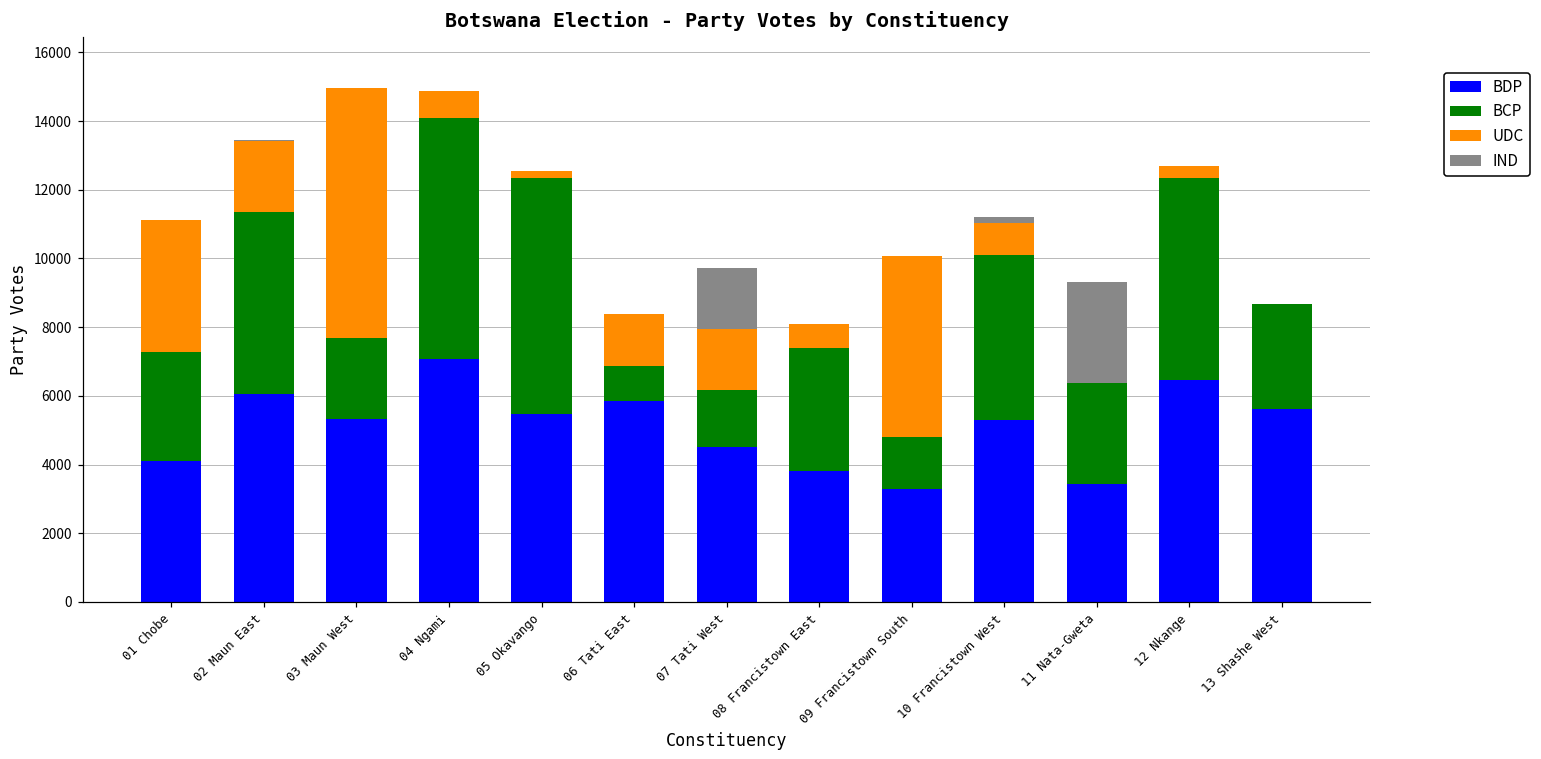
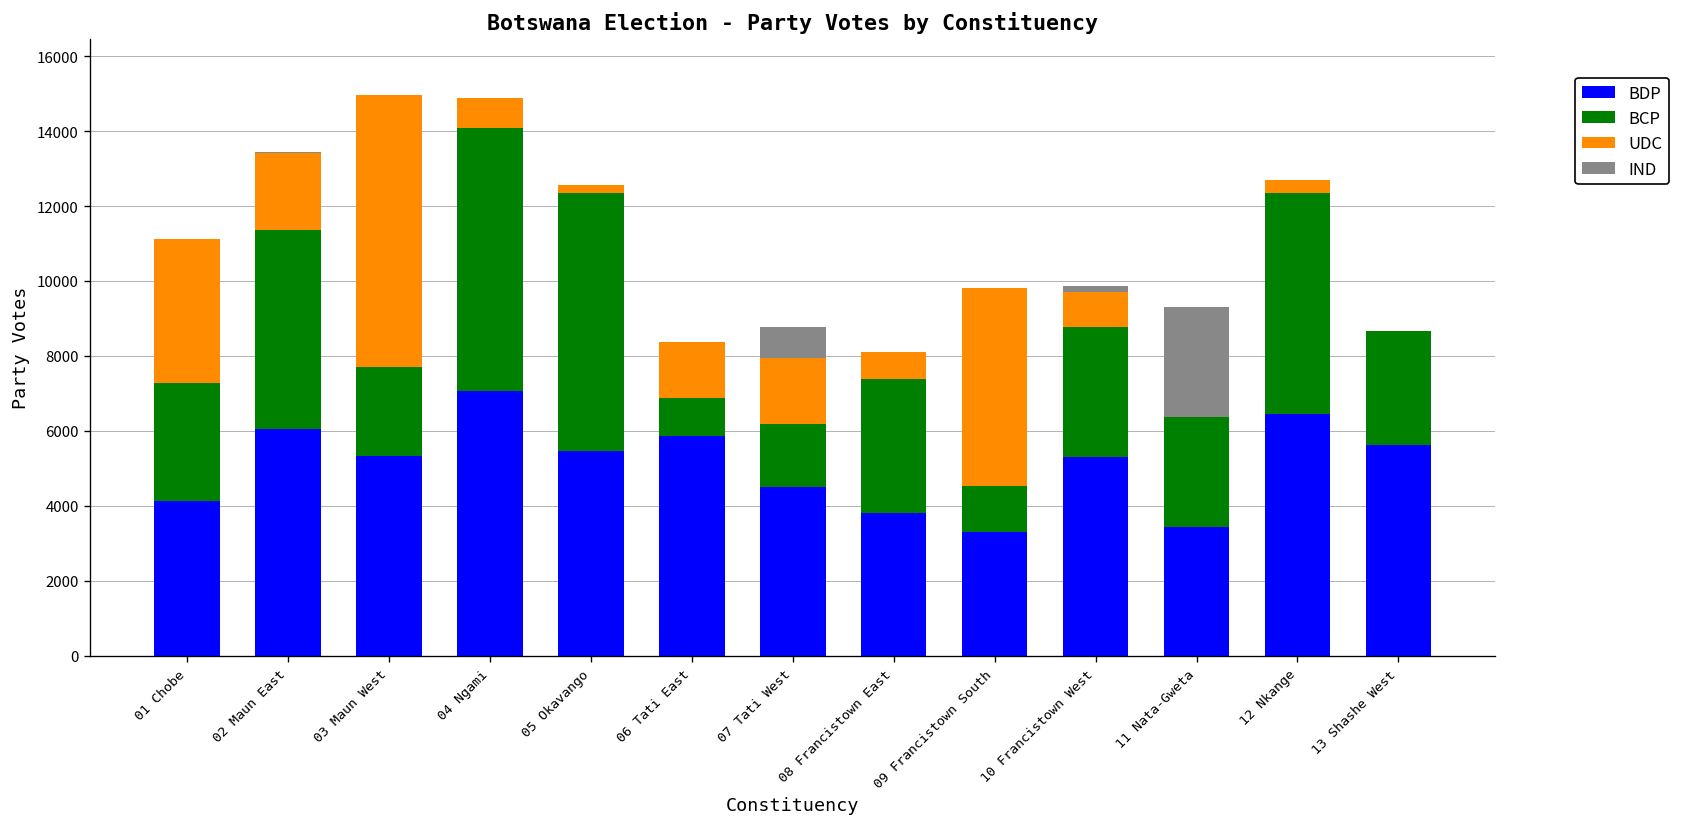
  {
    "BDP": {
      "01 Chobe": 4100,
      "02 Maun East": 6000,
      "03 Maun West": 5300,
      "04 Ngami": 7100,
      "05 Okavango": 5500,
      "06 Tati East": 5900,
      "07 Tati West": 4500,
      "08 Francistown East": 3800,
      "09 Francistown South": 3300,
      "10 Francistown West": 5300,
      "11 Nata-Gweta": 3400,
      "12 Nkange": 6500,
      "13 Shashe West": 5600
    },
    "BCP": {
      "01 Chobe": 3200,
      "02 Maun East": 5300,
      "03 Maun West": 2400,
      "04 Ngami": 7000,
      "05 Okavango": 6900,
      "06 Tati East": 1000,
      "07 Tati West": 1700,
      "08 Francistown East": 3600,
-     "09 Francistown South": 1500,
-     "10 Francistown West": 4800,
+     "09 Francistown South": 1300,
+     "10 Francistown West": 3500,
      "11 Nata-Gweta": 3000,
      "12 Nkange": 5900,
      "13 Shashe West": 3000
    },
    "UDC": {
      "01 Chobe": 3800,
      "02 Maun East": 2100,
      "03 Maun West": 7300,
      "04 Ngami": 800,
      "05 Okavango": 200,
      "06 Tati East": 1500,
      "07 Tati West": 1800,
      "08 Francistown East": 700,
      "09 Francistown South": 5300,
      "10 Francistown West": 1000,
      "11 Nata-Gweta": 0,
      "12 Nkange": 400,
      "13 Shashe West": 0
    },
    "IND": {
      "01 Chobe": 0,
      "03 Maun West": 0,
      "04 Ngami": 0,
      "05 Okavango": 0,
      "06 Tati East": 0,
-     "07 Tati West": 1800,
+     "07 Tati West": 800,
      "08 Francistown East": 0,
      "09 Francistown South": 0,
      "10 Francistown West": 200,
      "11 Nata-Gweta": 2900,
      "12 Nkange": 0,
      "13 Shashe West": 0
    }
  }
